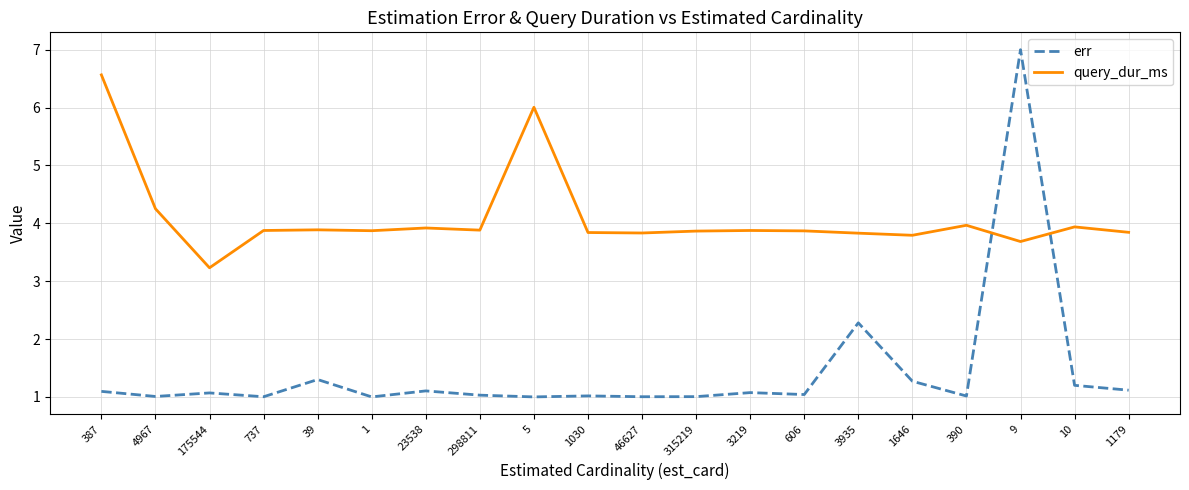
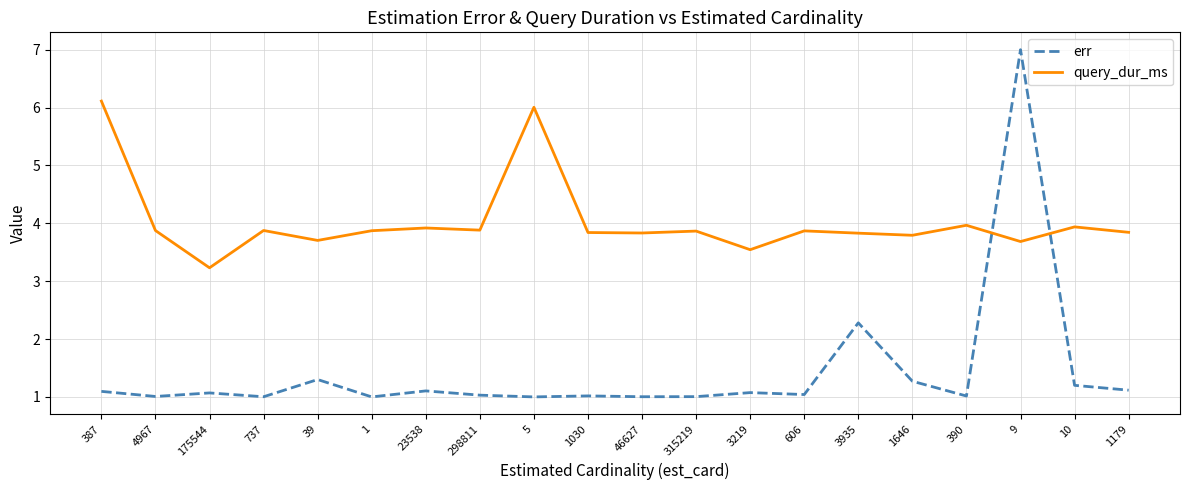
  {
    "err": {
      "387": 1.1,
      "4967": 1.0,
      "175544": 1.1,
      "737": 1.0,
      "39": 1.3,
      "1": 1.0,
      "23538": 1.1,
      "298811": 1.0,
      "5": 1.0,
      "1030": 1.0,
      "46627": 1.0,
      "315219": 1.0,
      "3219": 1.1,
      "606": 1.0,
      "3935": 2.3,
      "1646": 1.3,
      "390": 1.0,
      "9": 7.0,
      "10": 1.2,
      "1179": 1.1
    },
    "query_dur_ms": {
-     "387": 6.6,
-     "4967": 4.3,
+     "387": 6.1,
+     "4967": 3.9,
      "175544": 3.2,
      "737": 3.9,
-     "39": 3.9,
+     "39": 3.7,
      "1": 3.9,
      "23538": 3.9,
      "298811": 3.9,
      "5": 6.0,
      "1030": 3.8,
      "46627": 3.8,
      "315219": 3.9,
-     "3219": 3.9,
+     "3219": 3.5,
      "606": 3.9,
      "3935": 3.8,
      "1646": 3.8,
      "390": 4.0,
      "9": 3.7,
      "10": 3.9,
      "1179": 3.8
    }
  }
